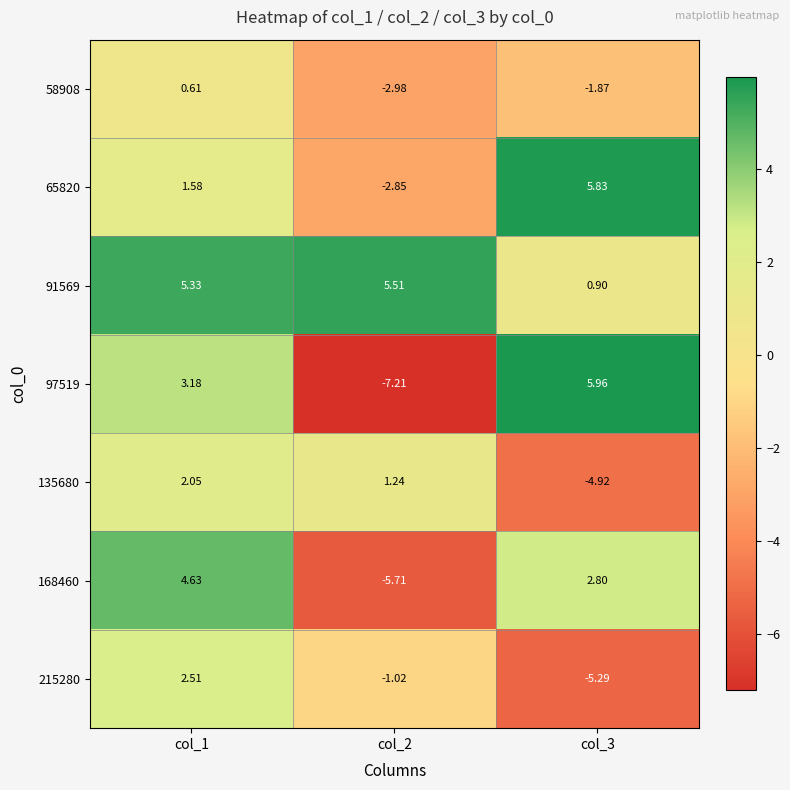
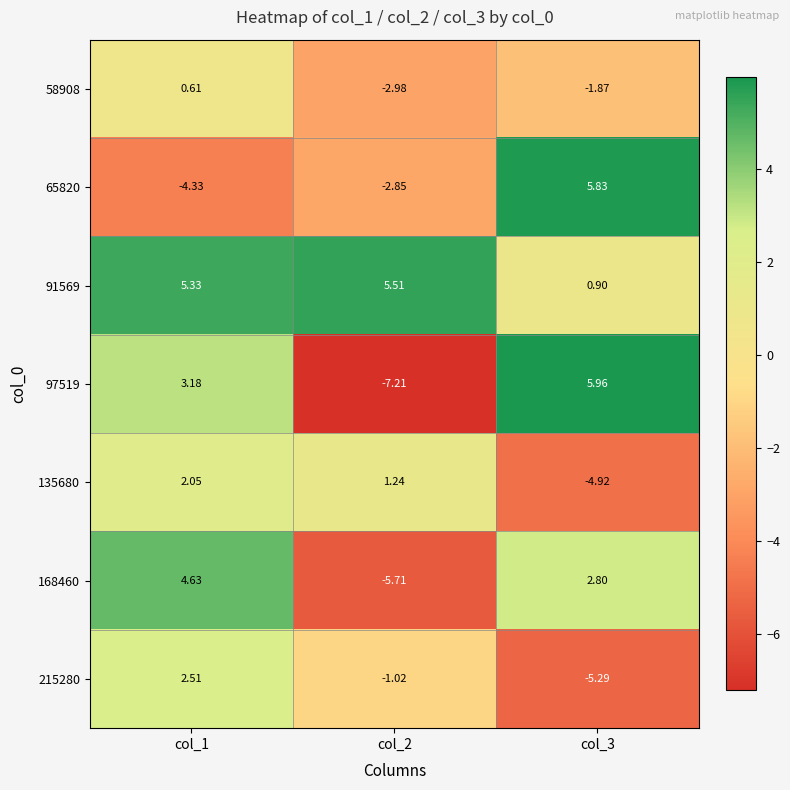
  {
    "58908": {
      "col_1": 0.61,
      "col_2": -2.98,
      "col_3": -1.87
    },
    "65820": {
-     "col_1": 1.58,
+     "col_1": -4.33,
      "col_2": -2.85,
      "col_3": 5.83
    },
    "91569": {
      "col_1": 5.33,
      "col_2": 5.51,
      "col_3": 0.90
    },
    "97519": {
      "col_1": 3.18,
      "col_2": -7.21,
      "col_3": 5.96
    },
    "135680": {
      "col_1": 2.05,
      "col_2": 1.24,
      "col_3": -4.92
    },
    "168460": {
      "col_1": 4.63,
      "col_2": -5.71,
      "col_3": 2.80
    },
    "215280": {
      "col_1": 2.51,
      "col_2": -1.02,
      "col_3": -5.29
    }
  }
